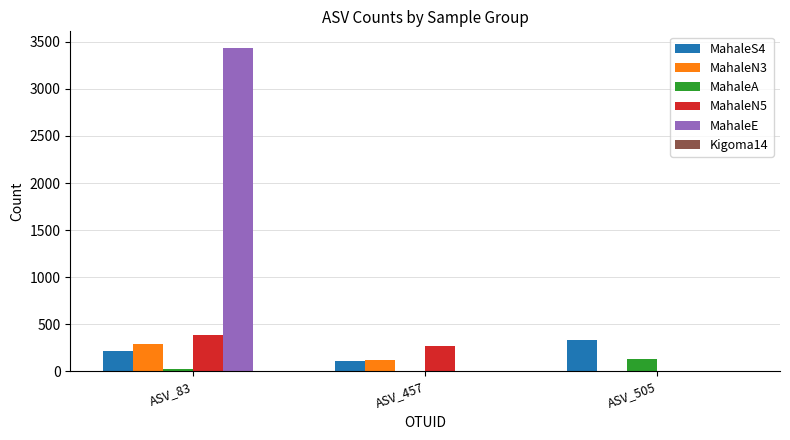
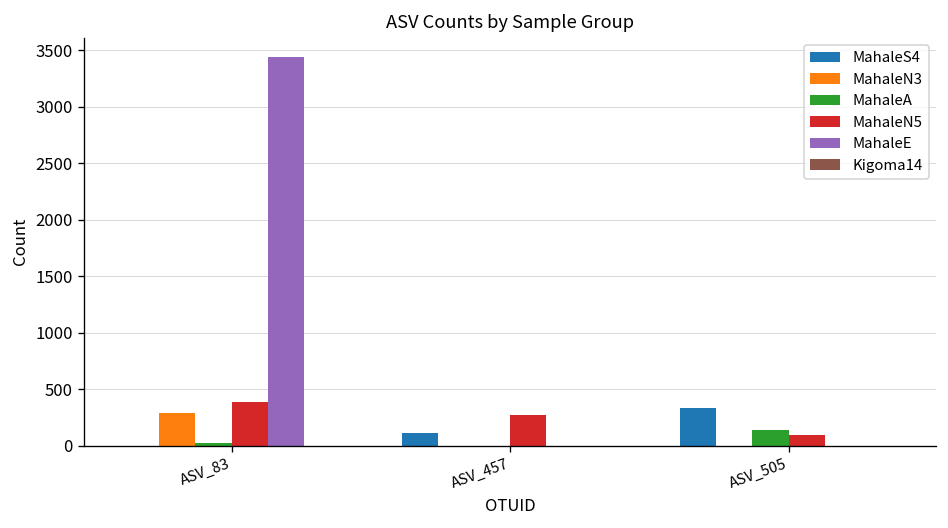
  {
    "MahaleS4": {
-     "ASV_83": 200,
+     "ASV_83": 0,
      "ASV_457": 100,
      "ASV_505": 300
    },
    "MahaleN3": {
      "ASV_83": 300,
-     "ASV_457": 100,
+     "ASV_457": 0,
      "ASV_505": 0
    },
    "MahaleA": {
      "ASV_457": 0,
      "ASV_505": 100
    },
    "MahaleN5": {
      "ASV_83": 400,
      "ASV_457": 300,
-     "ASV_505": 0
+     "ASV_505": 100
    },
    "MahaleE": {
      "ASV_83": 3400,
      "ASV_457": 0,
      "ASV_505": 0
    },
    "Kigoma14": {
      "ASV_83": 0,
      "ASV_457": 0,
      "ASV_505": 0
    }
  }
